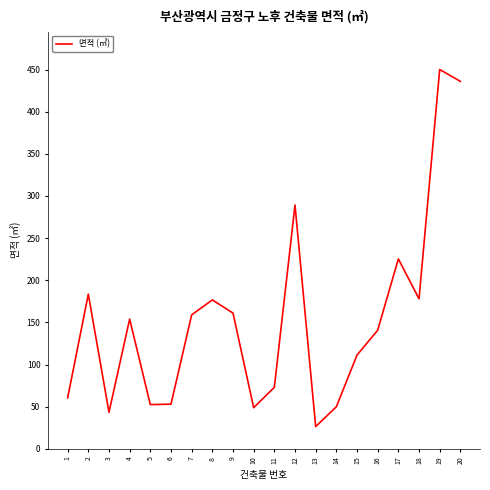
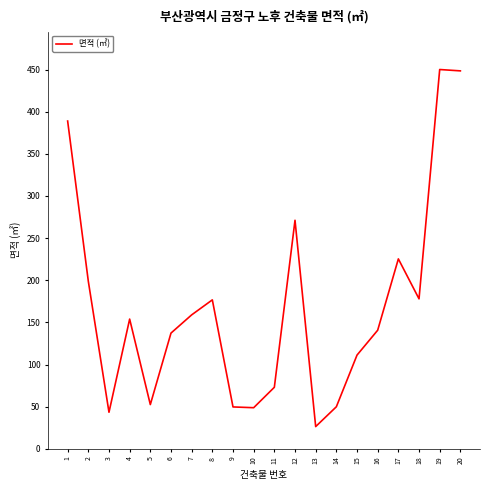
  {
-   "1": 60,
-   "2": 180,
+   "1": 390,
+   "2": 200,
    "3": 40,
    "4": 150,
    "5": 50,
-   "6": 50,
+   "6": 140,
    "7": 160,
    "8": 180,
-   "9": 160,
+   "9": 50,
    "10": 50,
    "11": 70,
-   "12": 290,
+   "12": 270,
    "13": 30,
    "14": 50,
    "15": 110,
    "16": 140,
    "17": 230,
    "18": 180,
    "19": 450,
-   "20": 440
+   "20": 450
  }
